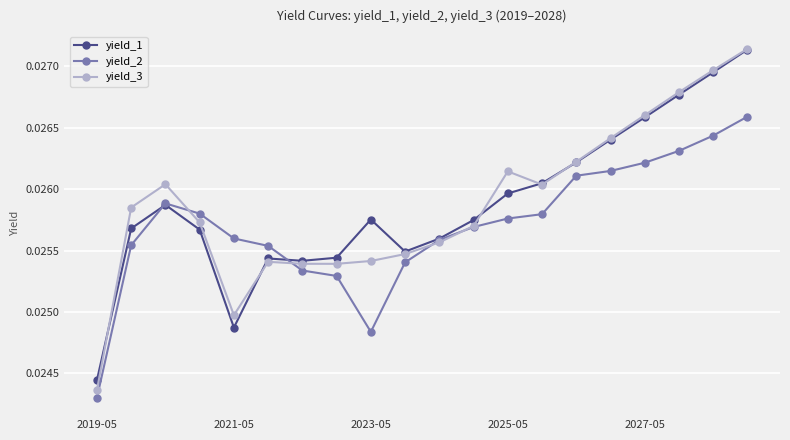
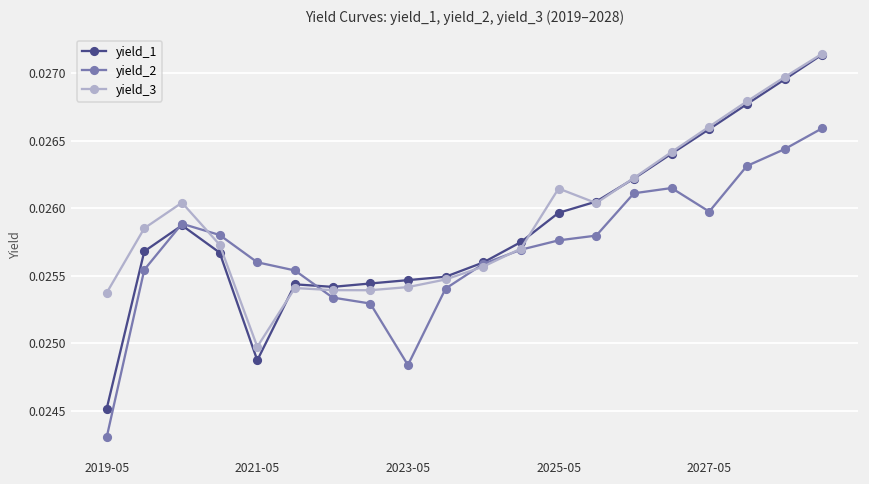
  {
    "yield_1": {
-     "2019-05": 0.02444,
+     "2019-05": 0.02451,
      "2021-05": 0.02487,
-     "2023-05": 0.02575,
+     "2023-05": 0.02547,
      "2025-05": 0.02596
    },
    "yield_2": {
      "2019-05": 0.02430,
      "2021-05": 0.02560,
      "2023-05": 0.02484,
      "2025-05": 0.02576,
-     "2027-05": 0.02622
+     "2027-05": 0.02597
    },
    "yield_3": {
-     "2019-05": 0.02436,
+     "2019-05": 0.02537,
      "2021-05": 0.02497,
      "2023-05": 0.02541,
      "2025-05": 0.02614
    }
  }
